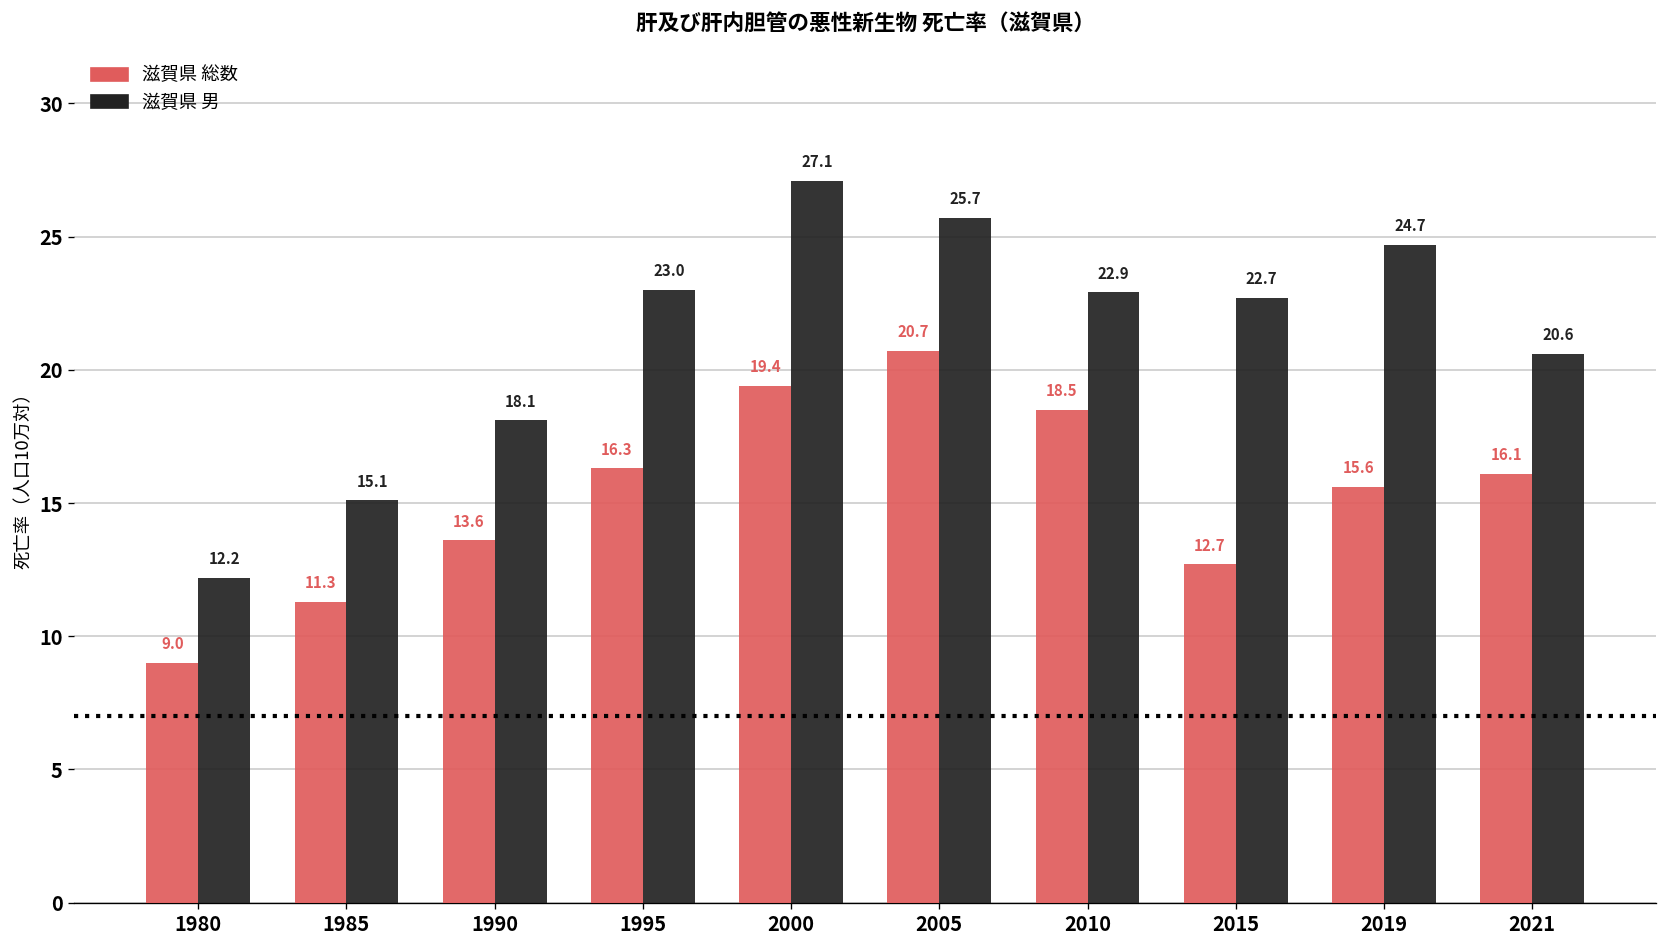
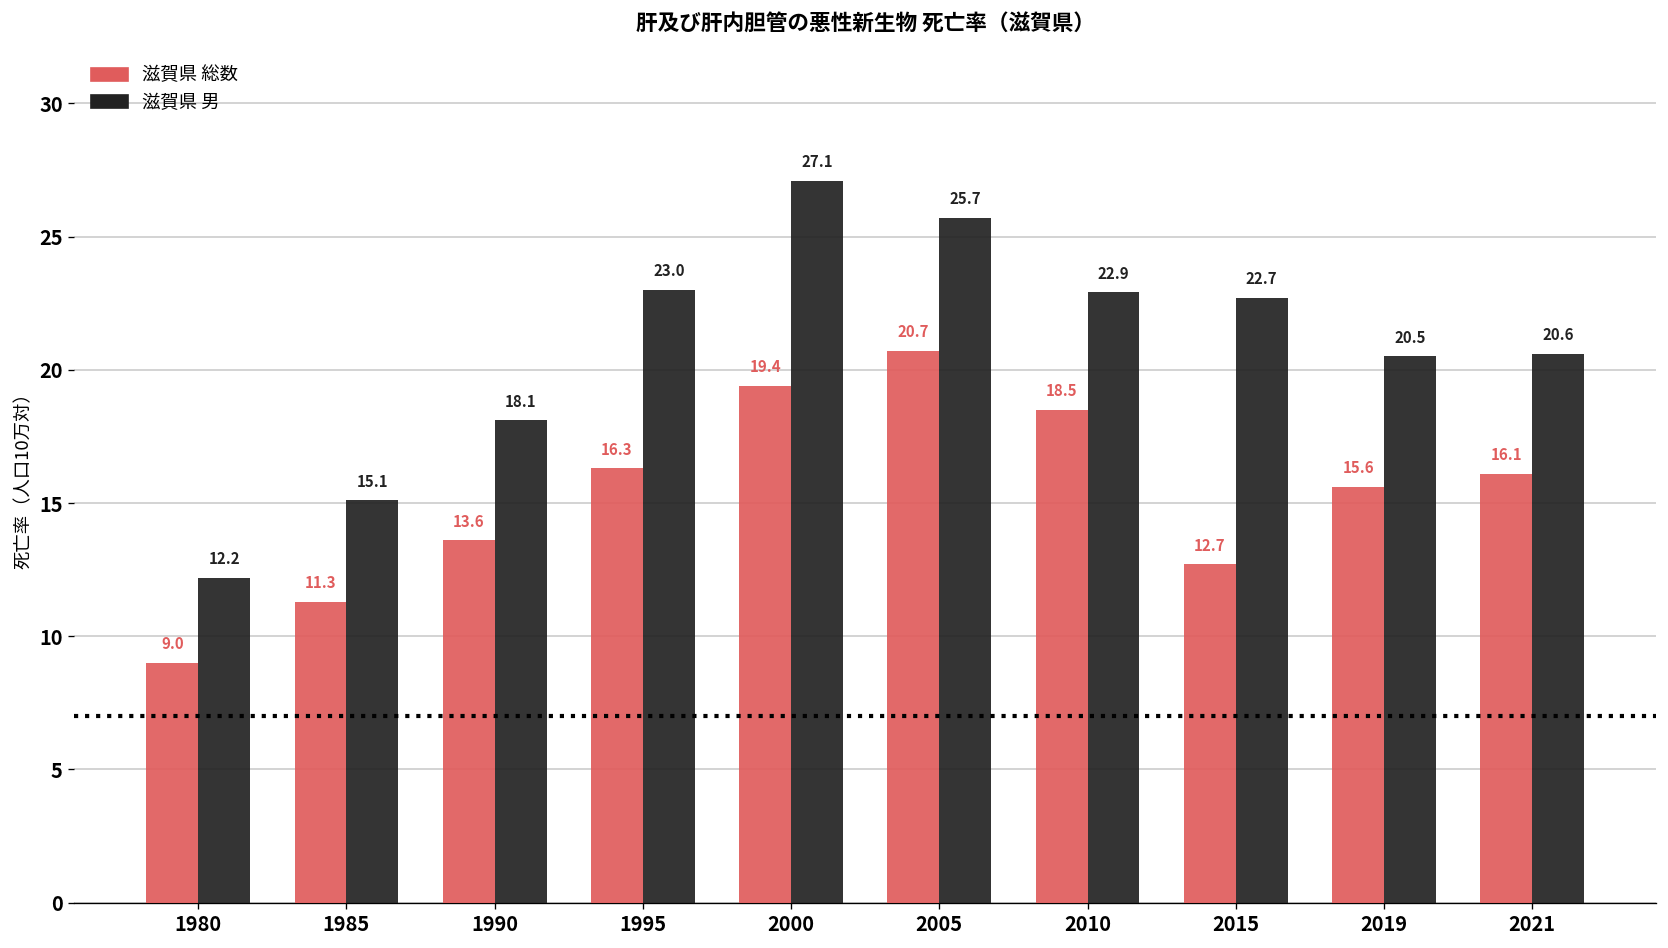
  {
    "滋賀県 総数": {
      "1980": 9.0,
      "1985": 11.3,
      "1990": 13.6,
      "1995": 16.3,
      "2000": 19.4,
      "2005": 20.7,
      "2010": 18.5,
      "2015": 12.7,
      "2019": 15.6,
      "2021": 16.1
    },
    "滋賀県 男": {
      "1980": 12.2,
      "1985": 15.1,
      "1990": 18.1,
      "1995": 23.0,
      "2000": 27.1,
      "2005": 25.7,
      "2010": 22.9,
      "2015": 22.7,
-     "2019": 24.7,
+     "2019": 20.5,
      "2021": 20.6
    }
  }
